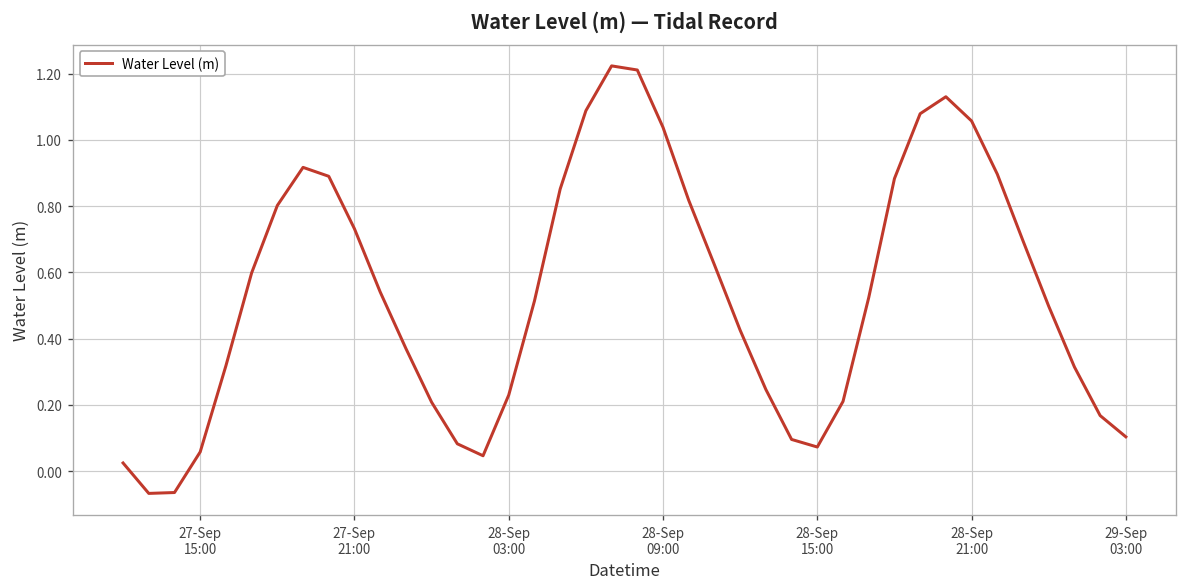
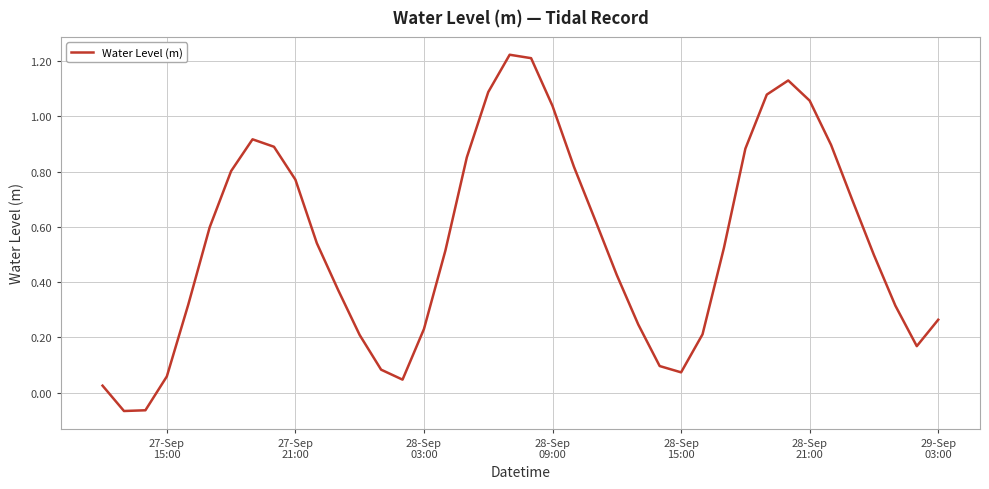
  {
    "27-Sep 15:00": 0.06,
-   "27-Sep 21:00": 0.73,
+   "27-Sep 21:00": 0.77,
    "28-Sep 03:00": 0.23,
    "28-Sep 09:00": 1.04,
    "28-Sep 15:00": 0.07,
    "28-Sep 21:00": 1.06,
-   "29-Sep 03:00": 0.10
+   "29-Sep 03:00": 0.26
  }
